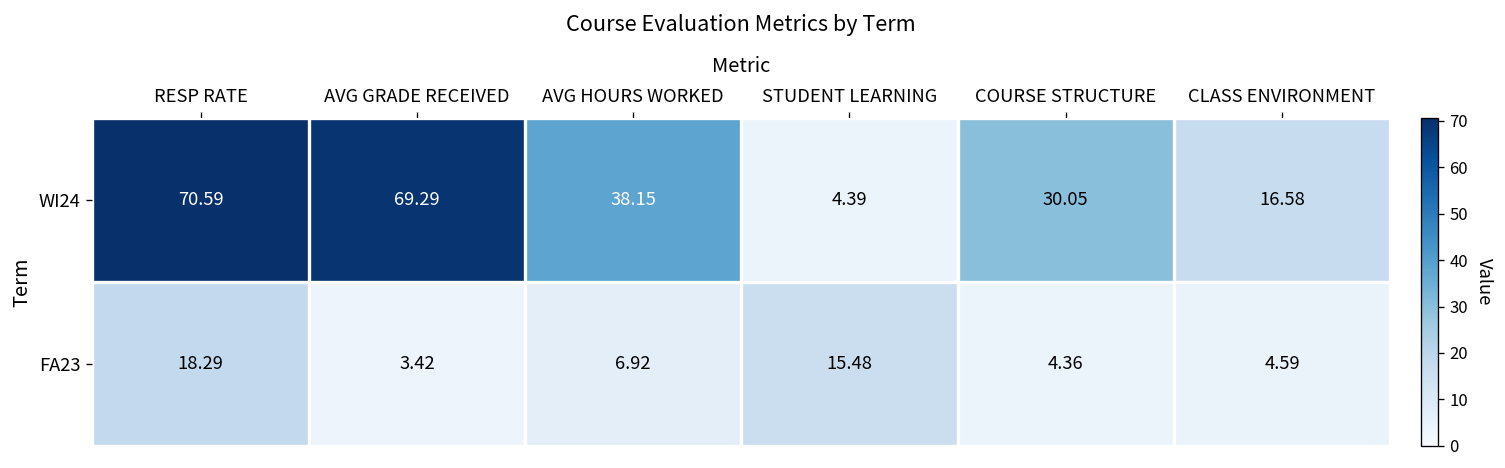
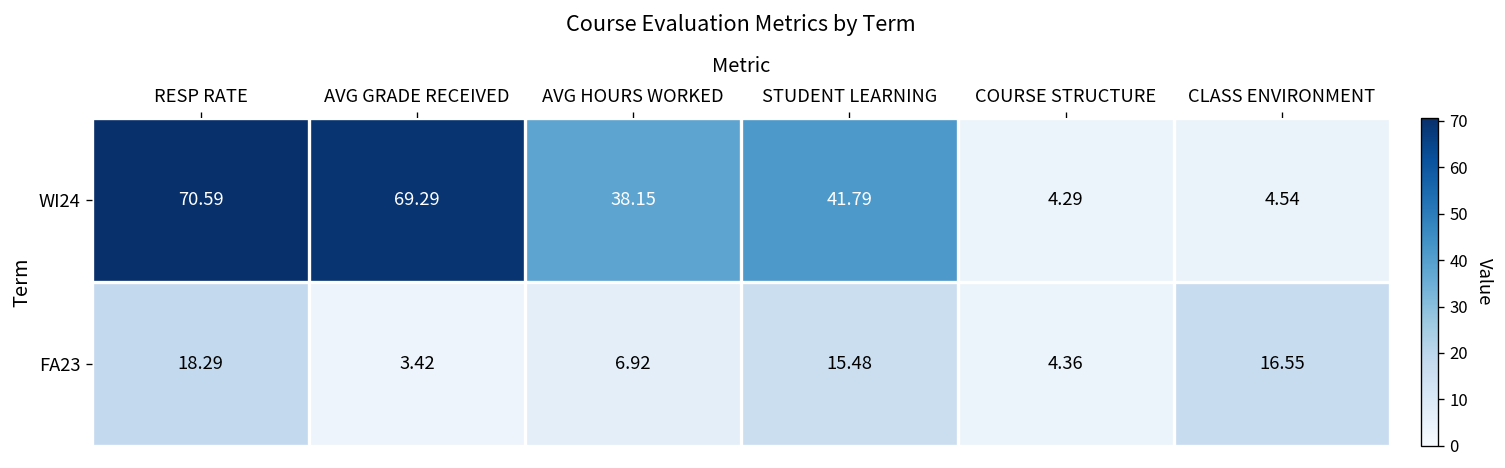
  {
    "WI24": {
      "RESP RATE": 70.59,
      "AVG GRADE RECEIVED": 69.29,
      "AVG HOURS WORKED": 38.15,
-     "STUDENT LEARNING": 4.39,
-     "COURSE STRUCTURE": 30.05,
-     "CLASS ENVIRONMENT": 16.58
+     "STUDENT LEARNING": 41.79,
+     "COURSE STRUCTURE": 4.29,
+     "CLASS ENVIRONMENT": 4.54
    },
    "FA23": {
      "RESP RATE": 18.29,
      "AVG GRADE RECEIVED": 3.42,
      "AVG HOURS WORKED": 6.92,
      "STUDENT LEARNING": 15.48,
      "COURSE STRUCTURE": 4.36,
-     "CLASS ENVIRONMENT": 4.59
+     "CLASS ENVIRONMENT": 16.55
    }
  }
